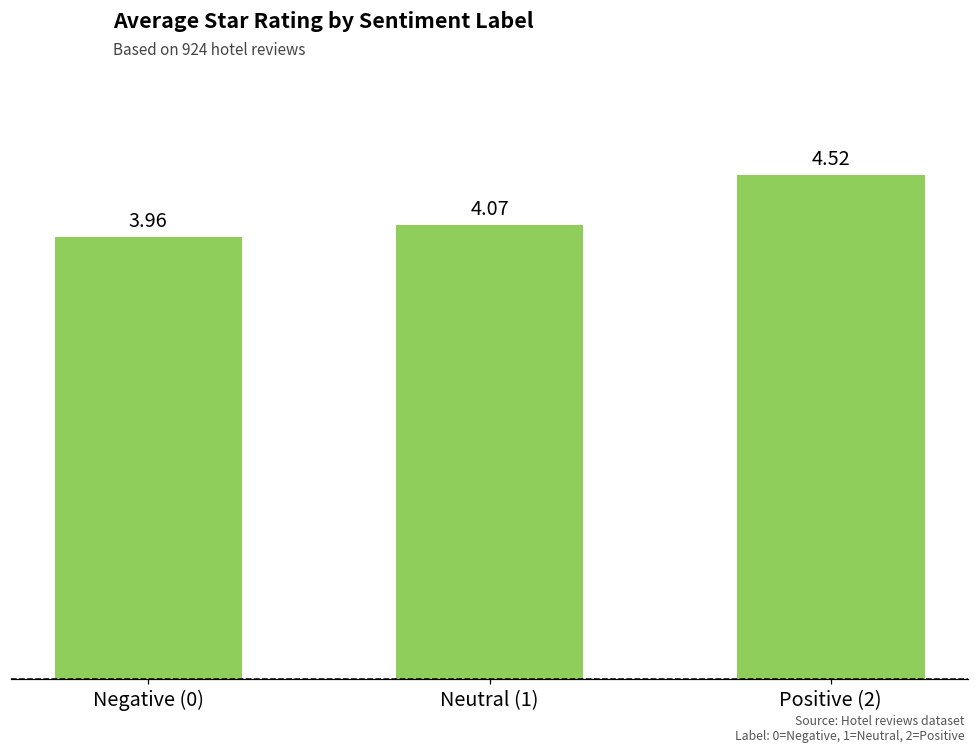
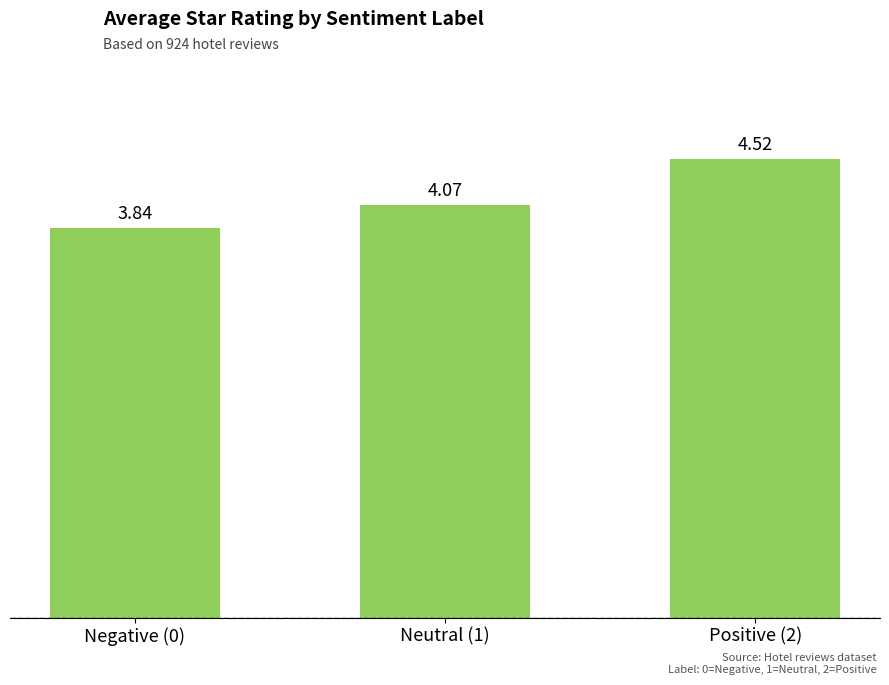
  {
-   "Negative (0)": 3.96,
+   "Negative (0)": 3.84,
    "Neutral (1)": 4.07,
    "Positive (2)": 4.52
  }
